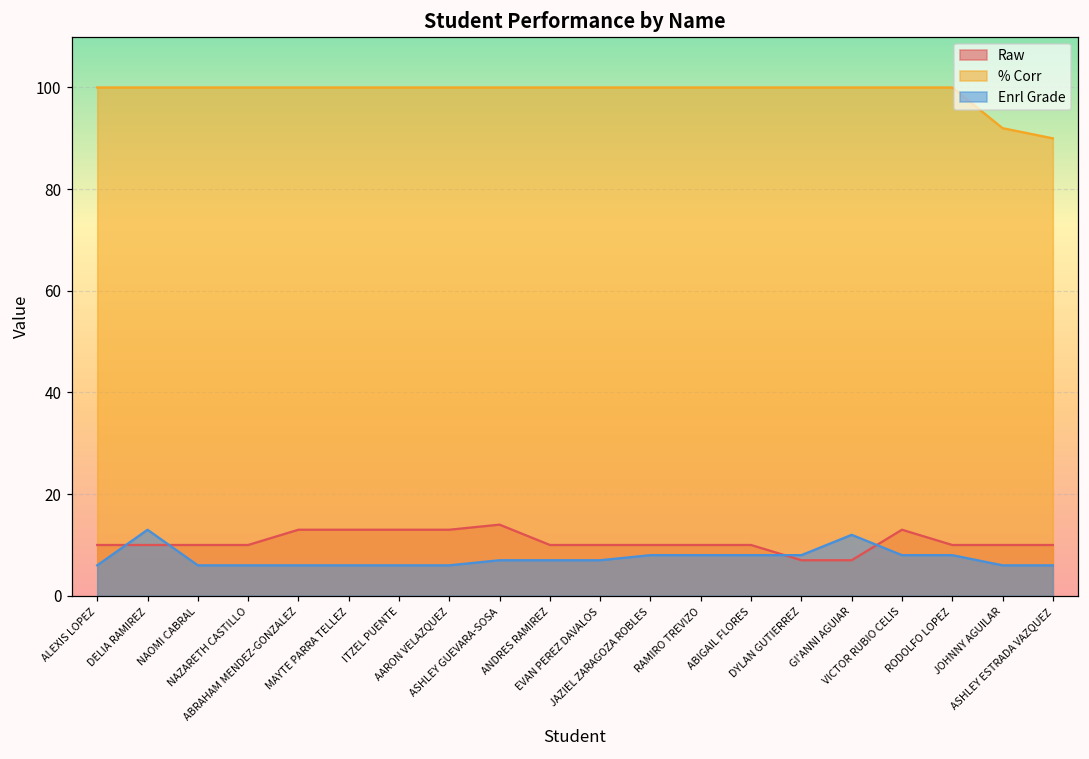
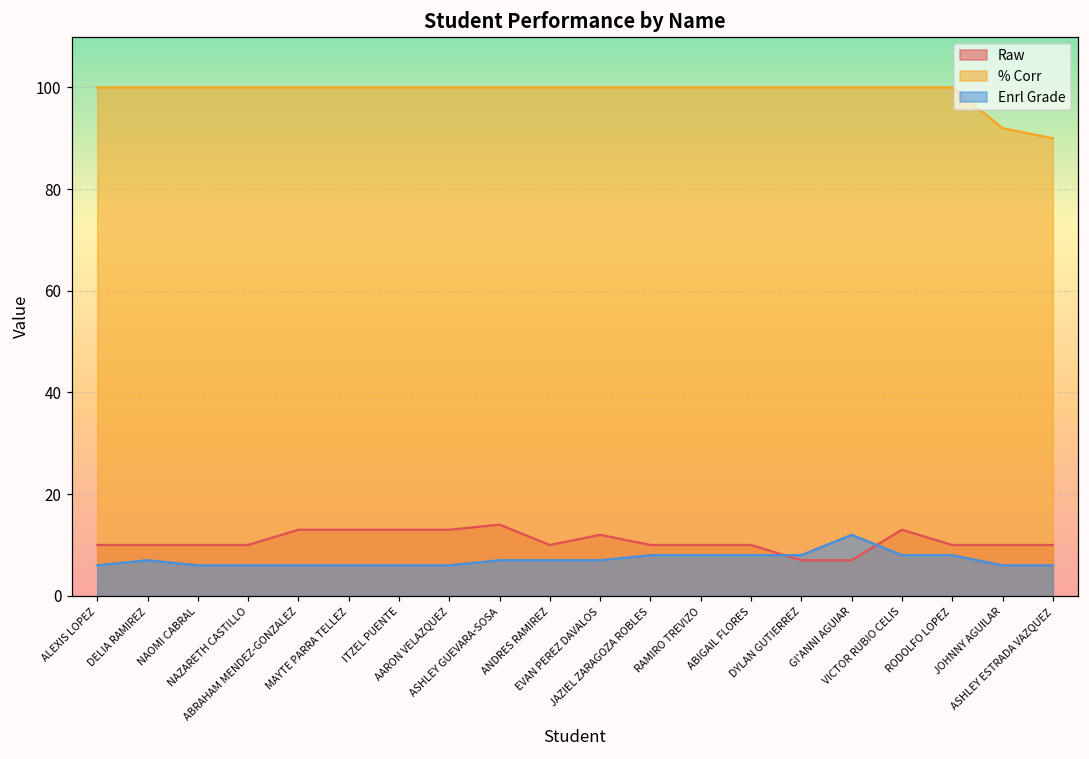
  {
    "Raw": {
      "ALEXIS LOPEZ": 10,
      "DELIA RAMIREZ": 10,
      "NAOMI CABRAL": 10,
      "NAZARETH CASTILLO": 10,
      "ABRAHAM MENDEZ-GONZALEZ": 13,
      "MAYTE PARRA TELLEZ": 13,
      "ITZEL PUENTE": 13,
      "AARON VELAZQUEZ": 13,
      "ASHLEY GUEVARA-SOSA": 14,
      "ANDRES RAMIREZ": 10,
-     "EVAN PEREZ DAVALOS": 10,
+     "EVAN PEREZ DAVALOS": 12,
      "JAZIEL ZARAGOZA ROBLES": 10,
      "RAMIRO TREVIZO": 10,
      "ABIGAIL FLORES": 10,
      "DYLAN GUTIERREZ": 7,
      "GI'ANNI AGUIAR": 7,
      "VICTOR RUBIO CELIS": 13,
      "RODOLFO LOPEZ": 10,
      "JOHNNY AGUILAR": 10,
      "ASHLEY ESTRADA VAZQUEZ": 10
    },
    "% Corr": {
      "ALEXIS LOPEZ": 100,
      "DELIA RAMIREZ": 100,
      "NAOMI CABRAL": 100,
      "NAZARETH CASTILLO": 100,
      "ABRAHAM MENDEZ-GONZALEZ": 100,
      "MAYTE PARRA TELLEZ": 100,
      "ITZEL PUENTE": 100,
      "AARON VELAZQUEZ": 100,
      "ASHLEY GUEVARA-SOSA": 100,
      "ANDRES RAMIREZ": 100,
      "EVAN PEREZ DAVALOS": 100,
      "JAZIEL ZARAGOZA ROBLES": 100,
      "RAMIRO TREVIZO": 100,
      "ABIGAIL FLORES": 100,
      "DYLAN GUTIERREZ": 100,
      "GI'ANNI AGUIAR": 100,
      "VICTOR RUBIO CELIS": 100,
      "RODOLFO LOPEZ": 100,
      "JOHNNY AGUILAR": 92,
      "ASHLEY ESTRADA VAZQUEZ": 90
    },
    "Enrl Grade": {
      "ALEXIS LOPEZ": 6,
-     "DELIA RAMIREZ": 13,
+     "DELIA RAMIREZ": 7,
      "NAOMI CABRAL": 6,
      "NAZARETH CASTILLO": 6,
      "ABRAHAM MENDEZ-GONZALEZ": 6,
      "MAYTE PARRA TELLEZ": 6,
      "ITZEL PUENTE": 6,
      "AARON VELAZQUEZ": 6,
      "ASHLEY GUEVARA-SOSA": 7,
      "ANDRES RAMIREZ": 7,
      "EVAN PEREZ DAVALOS": 7,
      "JAZIEL ZARAGOZA ROBLES": 8,
      "RAMIRO TREVIZO": 8,
      "ABIGAIL FLORES": 8,
      "DYLAN GUTIERREZ": 8,
      "GI'ANNI AGUIAR": 12,
      "VICTOR RUBIO CELIS": 8,
      "RODOLFO LOPEZ": 8,
      "JOHNNY AGUILAR": 6,
      "ASHLEY ESTRADA VAZQUEZ": 6
    }
  }
